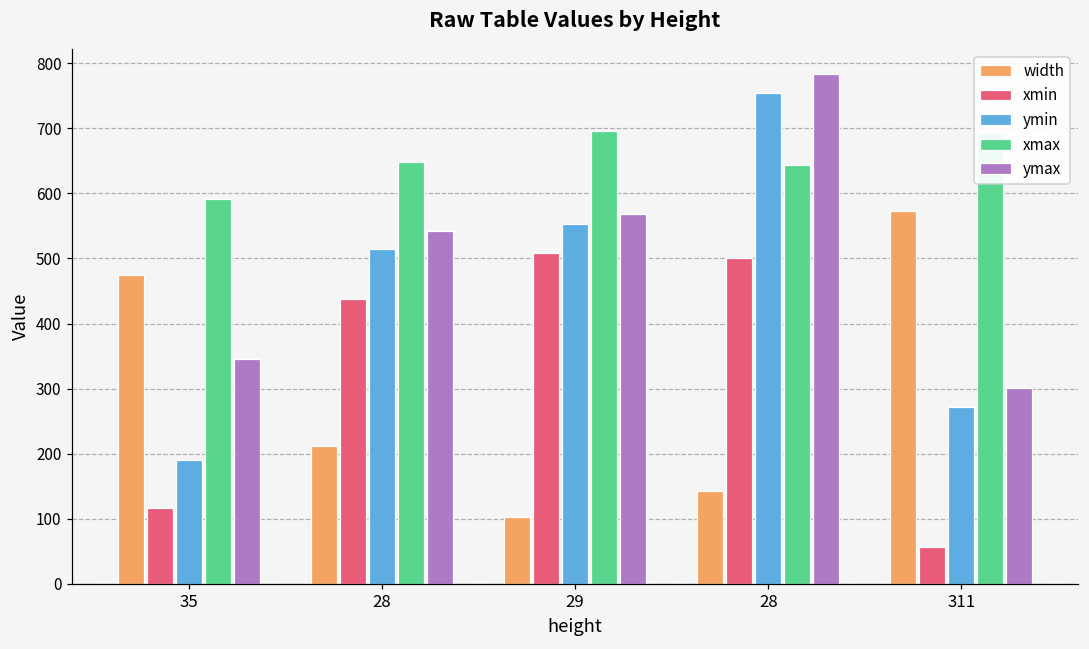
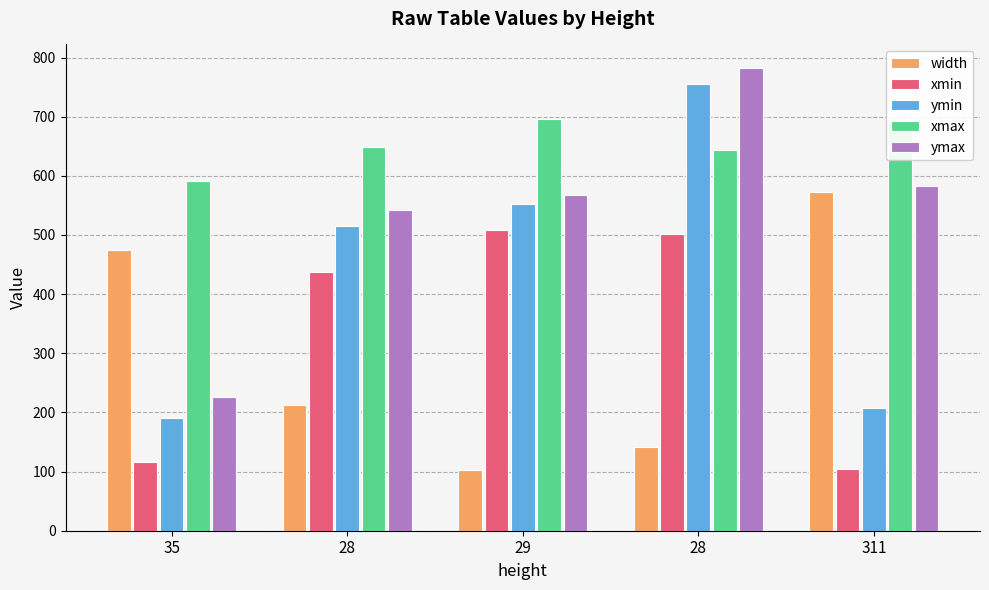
  {
    "width": {
      "35": 480,
      "29": 100,
      "311": 570
    },
    "xmin": {
      "35": 120,
      "29": 510,
-     "311": 60
+     "311": 110
    },
    "ymin": {
      "35": 190,
      "29": 550,
-     "311": 270
+     "311": 210
    },
    "xmax": {
      "35": 590,
      "29": 700
    },
    "ymax": {
-     "35": 350,
+     "35": 230,
      "29": 570,
-     "311": 300
+     "311": 580
    }
  }
